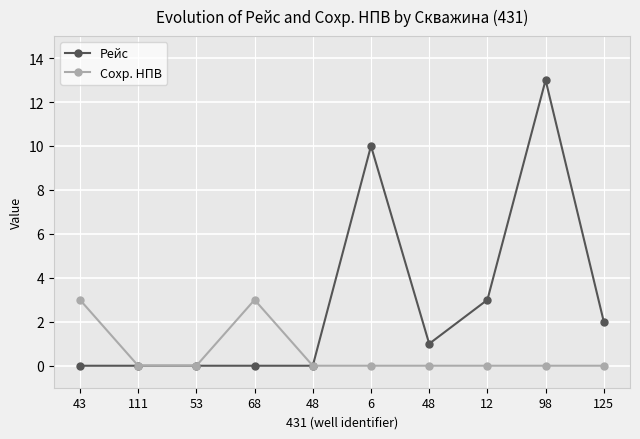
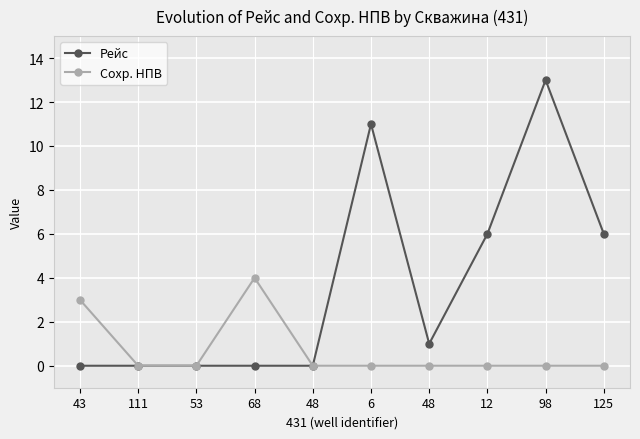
  {
    "Рейс": {
      "43": 0,
      "68": 0,
-     "6": 10,
-     "12": 3,
+     "6": 11,
+     "12": 6,
      "98": 13,
-     "125": 2
+     "125": 6
    },
    "Сохр. НПВ": {
      "43": 3,
-     "68": 3,
+     "68": 4,
      "6": 0,
      "12": 0,
      "98": 0,
      "125": 0
    }
  }
